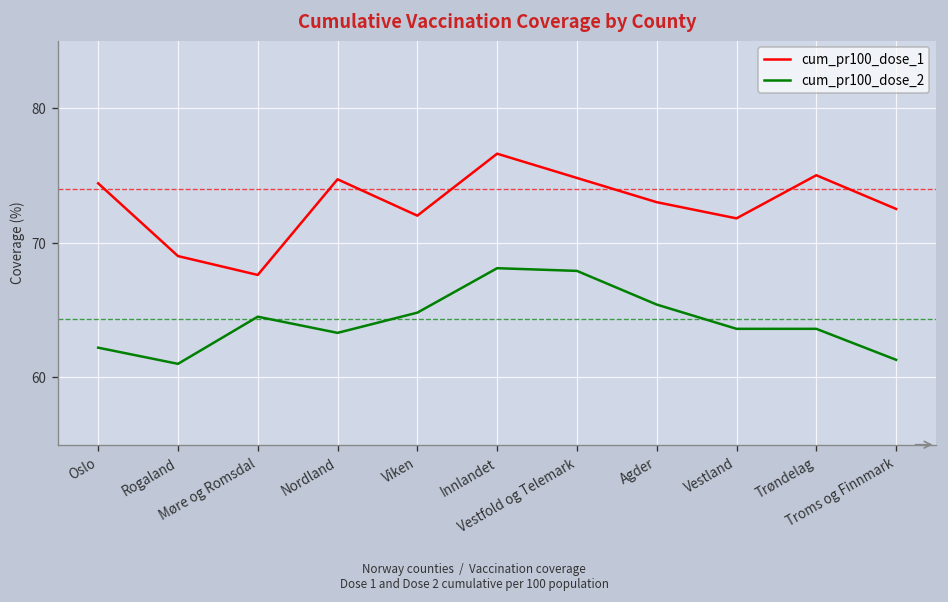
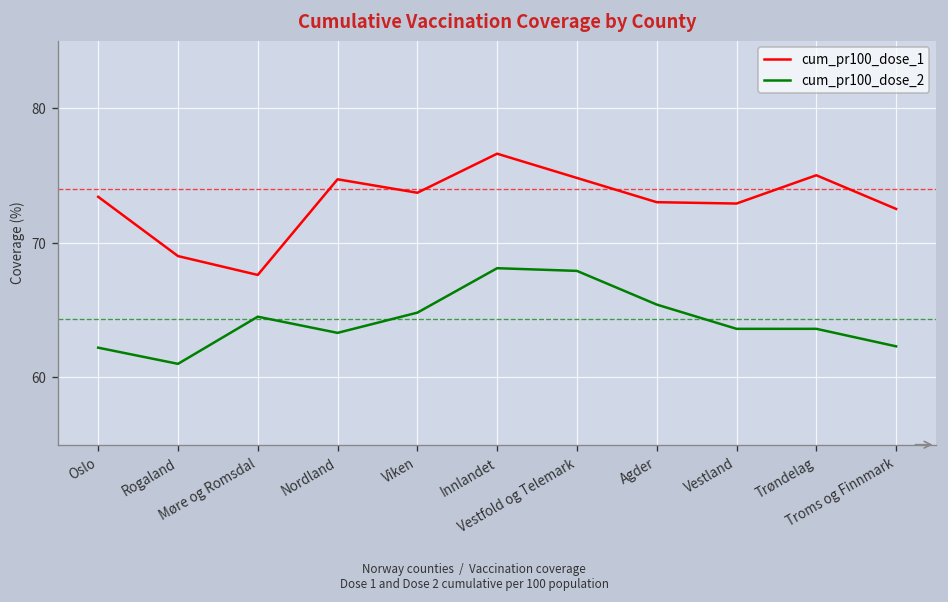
  {
    "cum_pr100_dose_1": {
-     "Oslo": 74.4,
+     "Oslo": 73.4,
      "Rogaland": 69.0,
      "Møre og Romsdal": 67.6,
      "Nordland": 74.7,
-     "Viken": 72.0,
+     "Viken": 73.7,
      "Innlandet": 76.6,
      "Vestfold og Telemark": 74.8,
      "Agder": 73.0,
-     "Vestland": 71.8,
+     "Vestland": 72.9,
      "Trøndelag": 75.0,
      "Troms og Finnmark": 72.5
    },
    "cum_pr100_dose_2": {
      "Oslo": 62.2,
      "Rogaland": 61.0,
      "Møre og Romsdal": 64.5,
      "Nordland": 63.3,
      "Viken": 64.8,
      "Innlandet": 68.1,
      "Vestfold og Telemark": 67.9,
      "Agder": 65.4,
      "Vestland": 63.6,
      "Trøndelag": 63.6,
-     "Troms og Finnmark": 61.3
+     "Troms og Finnmark": 62.3
    }
  }
